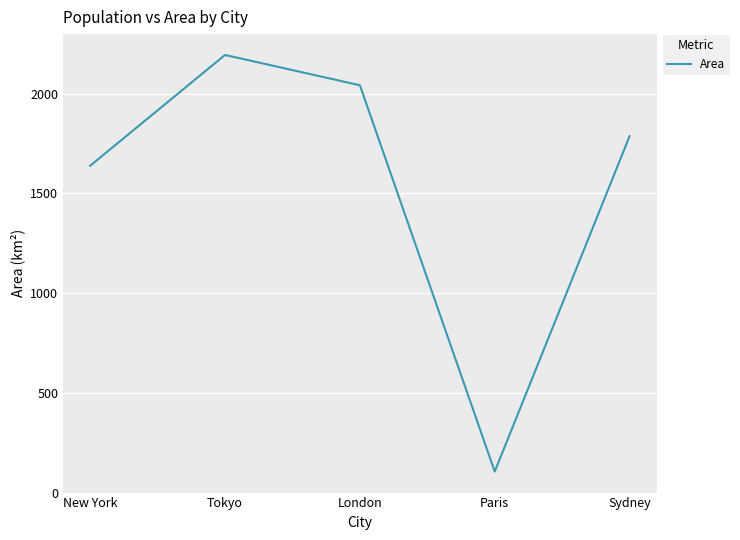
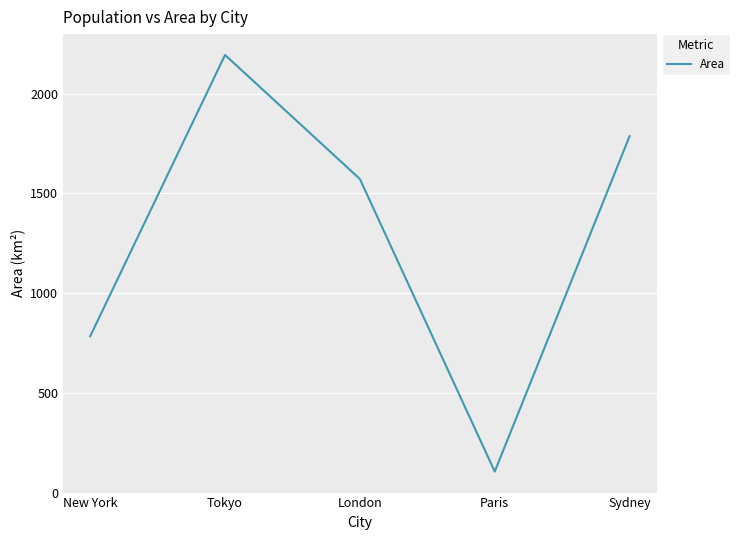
  {
-   "New York": 1640,
+   "New York": 780,
    "Tokyo": 2190,
-   "London": 2040,
+   "London": 1570,
    "Paris": 110,
    "Sydney": 1790
  }
